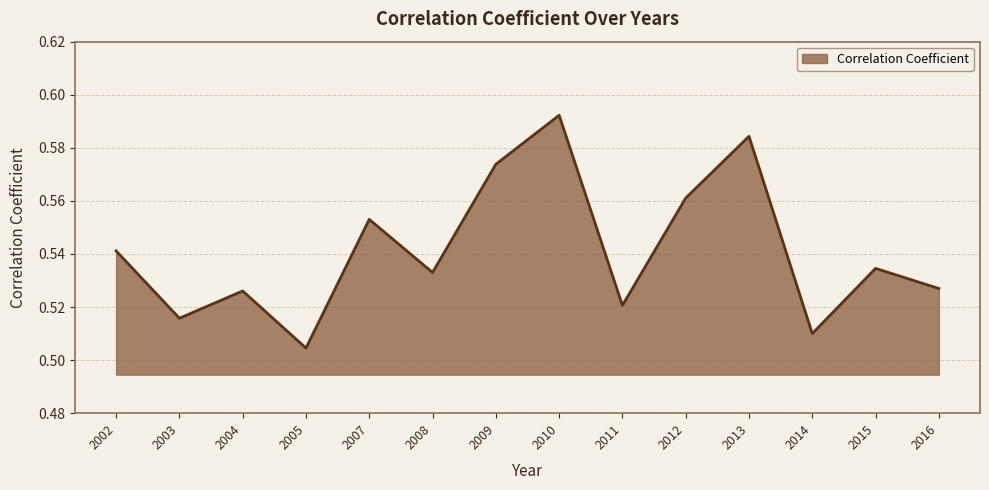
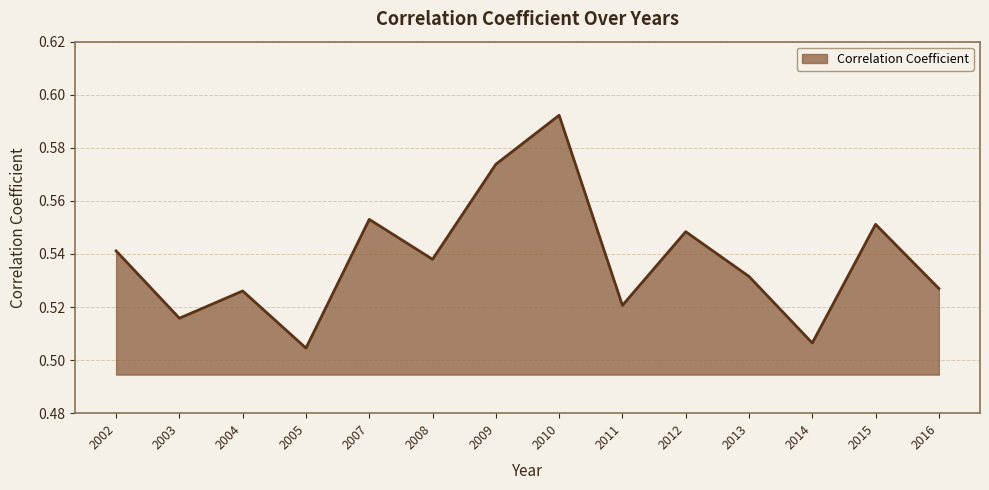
  {
    "2002": 0.541,
    "2003": 0.516,
    "2004": 0.526,
    "2005": 0.505,
    "2007": 0.553,
-   "2008": 0.533,
+   "2008": 0.538,
    "2009": 0.574,
    "2010": 0.592,
    "2011": 0.521,
-   "2012": 0.561,
-   "2013": 0.584,
-   "2014": 0.510,
-   "2015": 0.535,
+   "2012": 0.548,
+   "2013": 0.532,
+   "2014": 0.506,
+   "2015": 0.551,
    "2016": 0.527
  }
